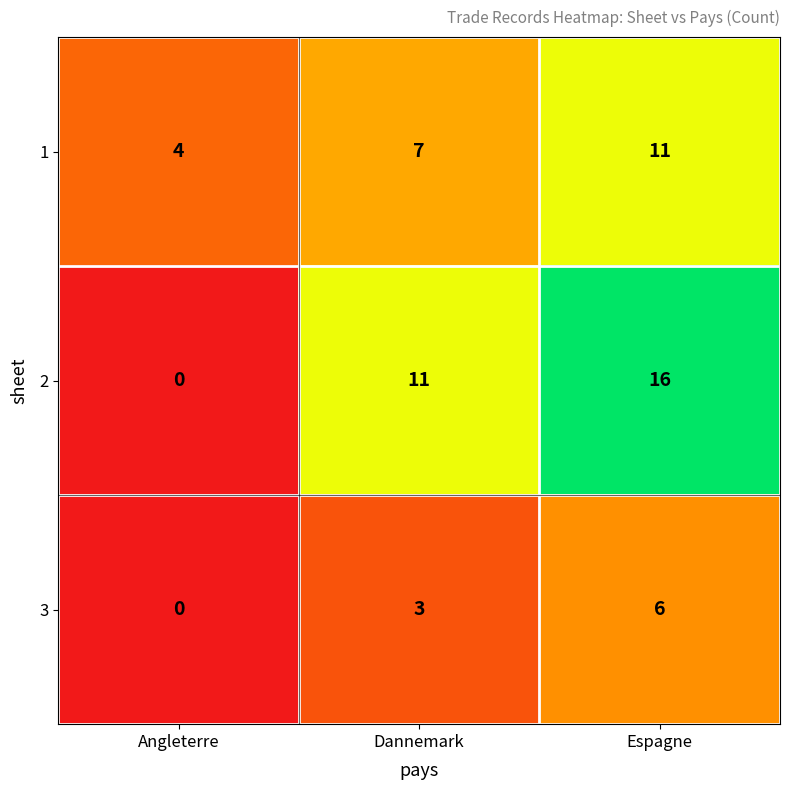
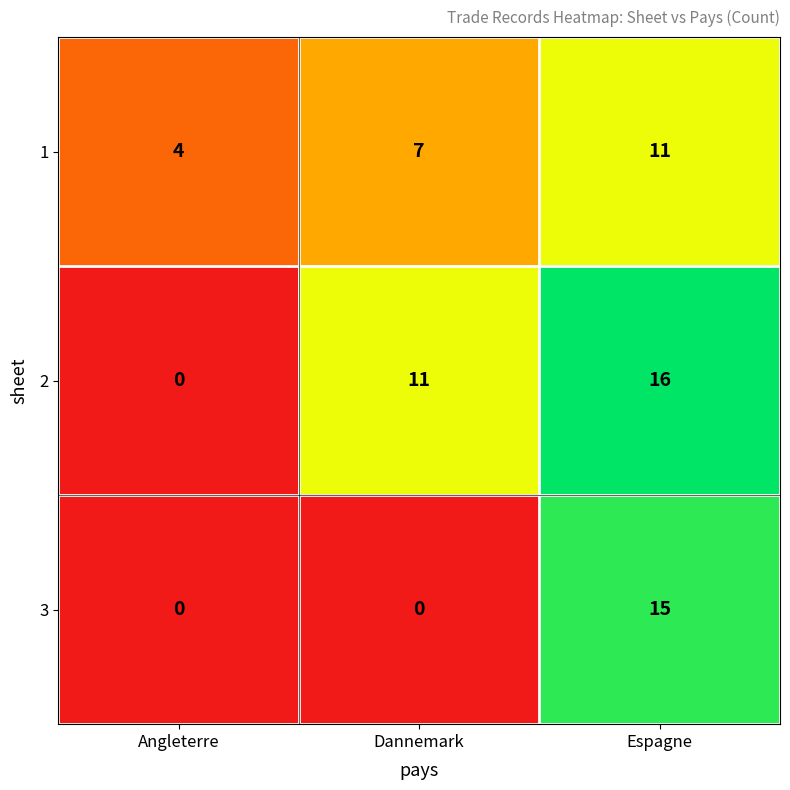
  {
    "1": {
      "Angleterre": 4,
      "Dannemark": 7,
      "Espagne": 11
    },
    "2": {
      "Angleterre": 0,
      "Dannemark": 11,
      "Espagne": 16
    },
    "3": {
      "Angleterre": 0,
-     "Dannemark": 3,
-     "Espagne": 6
+     "Dannemark": 0,
+     "Espagne": 15
    }
  }
